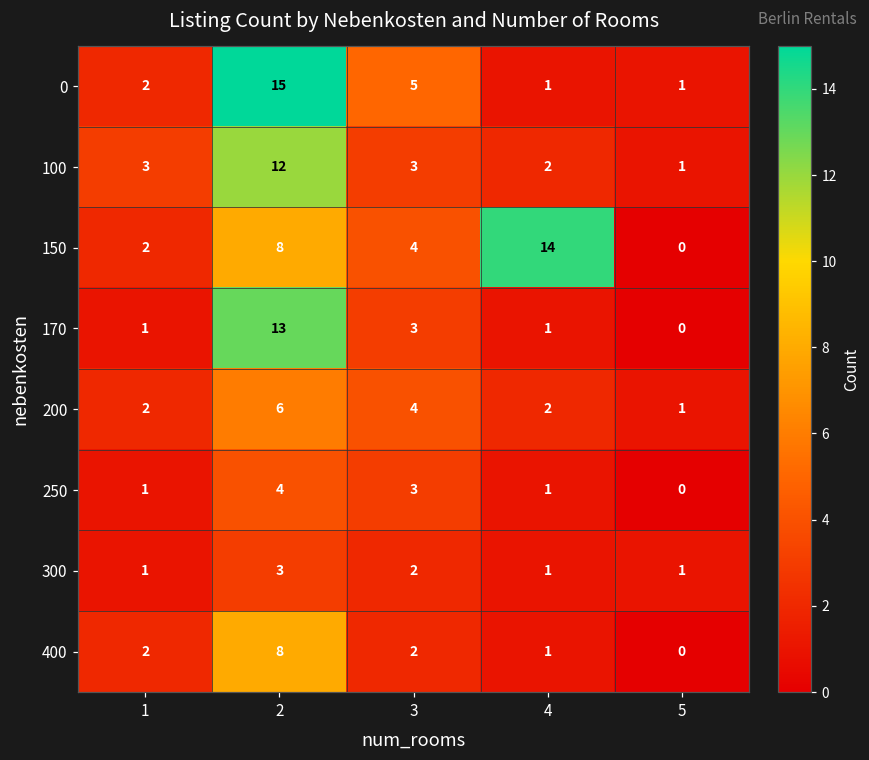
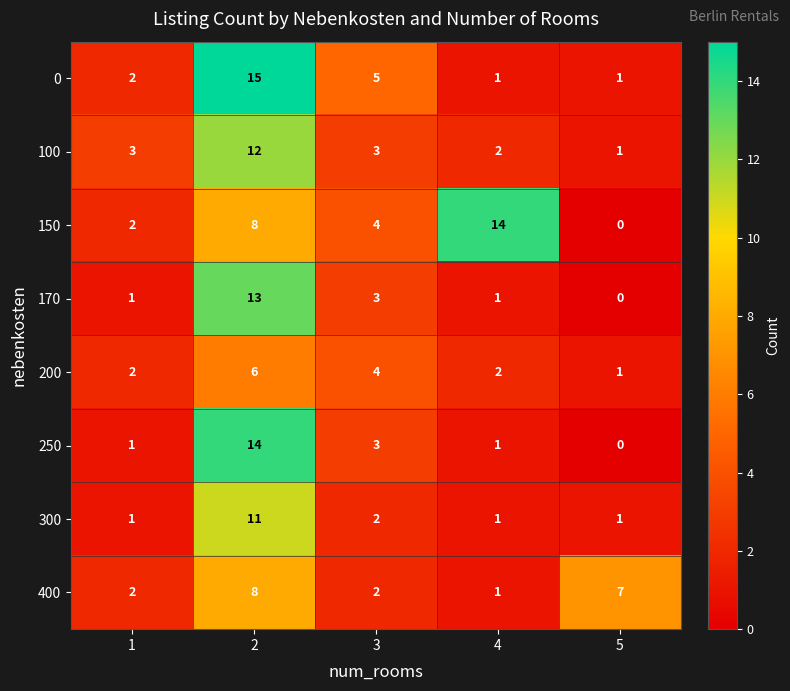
  {
    "0": {
      "1": 2,
      "2": 15,
      "3": 5,
      "4": 1,
      "5": 1
    },
    "100": {
      "1": 3,
      "2": 12,
      "3": 3,
      "4": 2,
      "5": 1
    },
    "150": {
      "1": 2,
      "2": 8,
      "3": 4,
      "4": 14,
      "5": 0
    },
    "170": {
      "1": 1,
      "2": 13,
      "3": 3,
      "4": 1,
      "5": 0
    },
    "200": {
      "1": 2,
      "2": 6,
      "3": 4,
      "4": 2,
      "5": 1
    },
    "250": {
      "1": 1,
-     "2": 4,
+     "2": 14,
      "3": 3,
      "4": 1,
      "5": 0
    },
    "300": {
      "1": 1,
-     "2": 3,
+     "2": 11,
      "3": 2,
      "4": 1,
      "5": 1
    },
    "400": {
      "1": 2,
      "2": 8,
      "3": 2,
      "4": 1,
-     "5": 0
+     "5": 7
    }
  }
